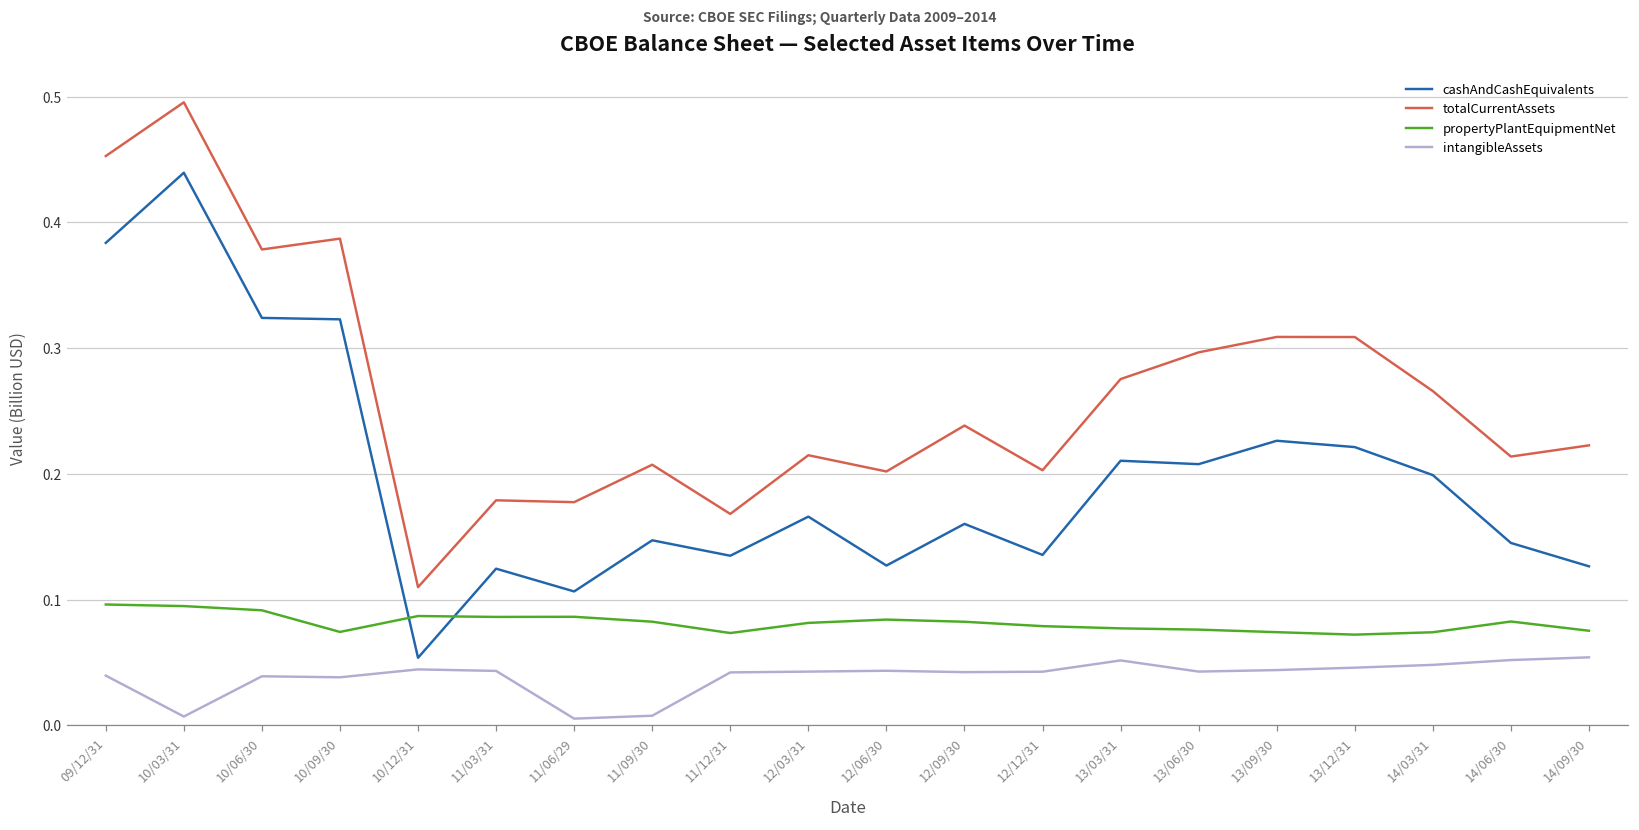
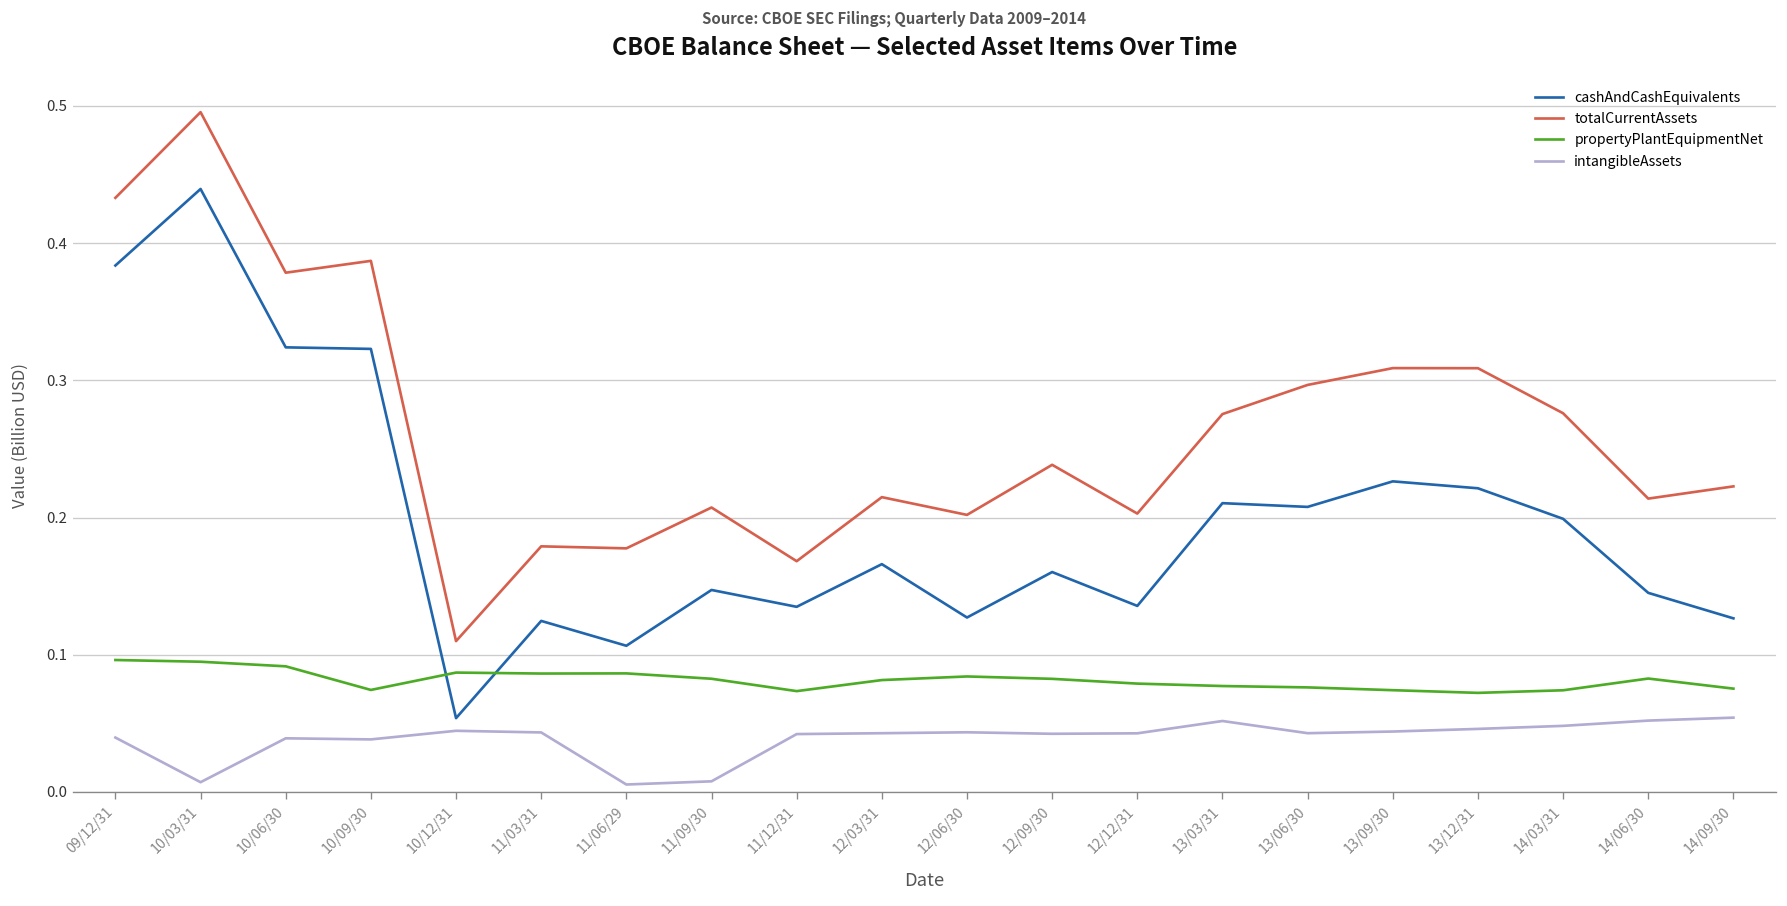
  {
    "cashAndCashEquivalents": {
      "09/12/31": 0.384,
      "10/03/31": 0.439,
      "10/06/30": 0.324,
      "10/09/30": 0.323,
      "10/12/31": 0.054,
      "11/03/31": 0.125,
      "11/06/29": 0.107,
      "11/09/30": 0.147,
      "11/12/31": 0.135,
      "12/03/31": 0.166,
      "12/06/30": 0.127,
      "12/09/30": 0.160,
      "12/12/31": 0.136,
      "13/03/31": 0.210,
      "13/06/30": 0.208,
      "13/09/30": 0.226,
      "13/12/31": 0.221,
      "14/03/31": 0.199,
      "14/06/30": 0.145,
      "14/09/30": 0.127
    },
    "totalCurrentAssets": {
-     "09/12/31": 0.453,
+     "09/12/31": 0.433,
      "10/03/31": 0.496,
      "10/06/30": 0.378,
      "10/09/30": 0.387,
      "10/12/31": 0.110,
      "11/03/31": 0.179,
      "11/06/29": 0.178,
      "11/09/30": 0.207,
      "11/12/31": 0.168,
      "12/03/31": 0.215,
      "12/06/30": 0.202,
      "12/09/30": 0.238,
      "12/12/31": 0.203,
      "13/03/31": 0.275,
      "13/06/30": 0.297,
      "13/09/30": 0.309,
      "13/12/31": 0.309,
-     "14/03/31": 0.266,
+     "14/03/31": 0.276,
      "14/06/30": 0.214,
      "14/09/30": 0.223
    },
    "propertyPlantEquipmentNet": {
      "09/12/31": 0.096,
      "10/03/31": 0.095,
      "10/06/30": 0.092,
      "10/09/30": 0.074,
      "10/12/31": 0.087,
      "11/03/31": 0.086,
      "11/06/29": 0.086,
      "11/09/30": 0.083,
      "11/12/31": 0.073,
      "12/03/31": 0.082,
      "12/06/30": 0.084,
      "12/09/30": 0.082,
      "12/12/31": 0.079,
      "13/03/31": 0.077,
      "13/06/30": 0.076,
      "13/09/30": 0.074,
      "13/12/31": 0.072,
      "14/03/31": 0.074,
      "14/06/30": 0.083,
      "14/09/30": 0.075
    },
    "intangibleAssets": {
      "09/12/31": 0.040,
      "10/03/31": 0.007,
      "10/06/30": 0.039,
      "10/09/30": 0.038,
      "10/12/31": 0.045,
      "11/03/31": 0.043,
      "11/06/29": 0.005,
      "11/09/30": 0.008,
      "11/12/31": 0.042,
      "12/03/31": 0.043,
      "12/06/30": 0.043,
      "12/09/30": 0.042,
      "12/12/31": 0.043,
      "13/03/31": 0.052,
      "13/06/30": 0.043,
      "13/09/30": 0.044,
      "13/12/31": 0.046,
      "14/03/31": 0.048,
      "14/06/30": 0.052,
      "14/09/30": 0.054
    }
  }
